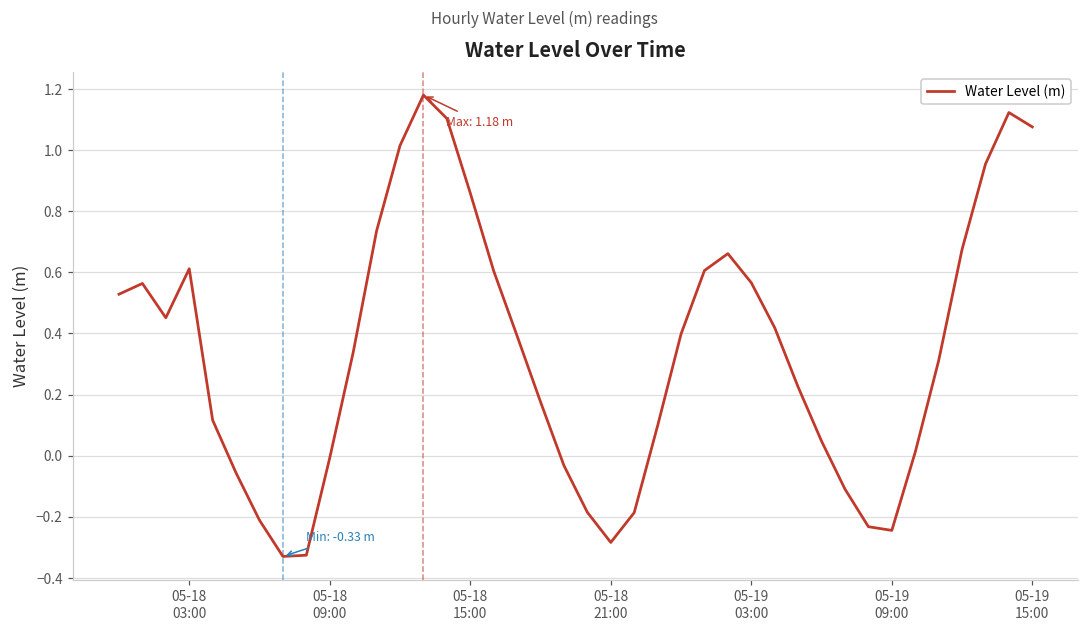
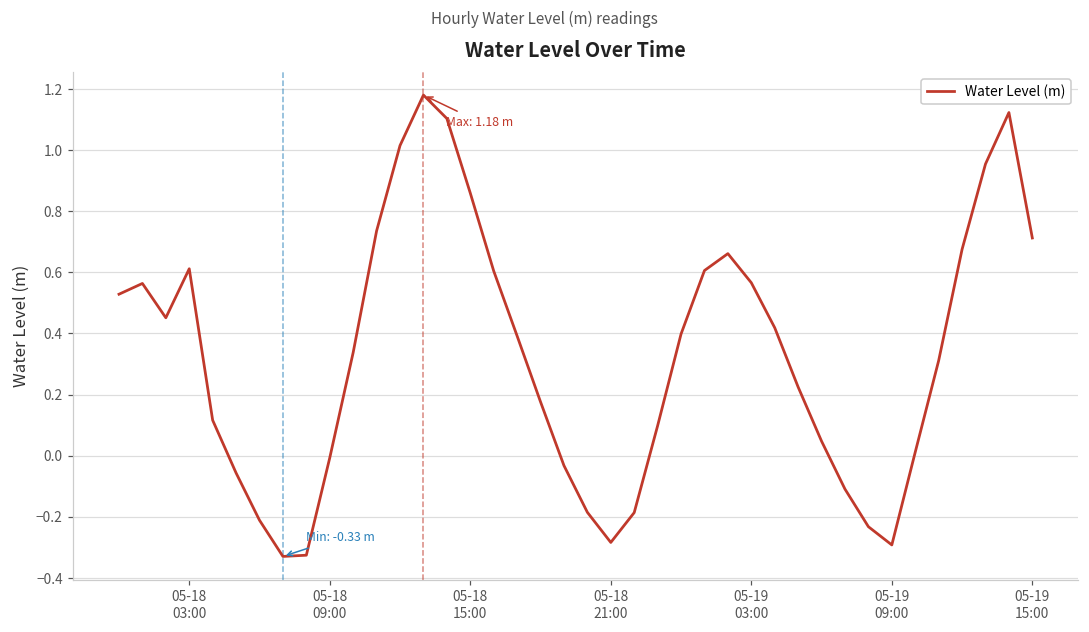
  {
    "05-18 03:00": 0.61,
    "05-18 09:00": -0.01,
    "05-18 15:00": 0.86,
    "05-18 21:00": -0.28,
    "05-19 03:00": 0.57,
-   "05-19 09:00": -0.24,
-   "05-19 15:00": 1.08
+   "05-19 09:00": -0.29,
+   "05-19 15:00": 0.71
  }
